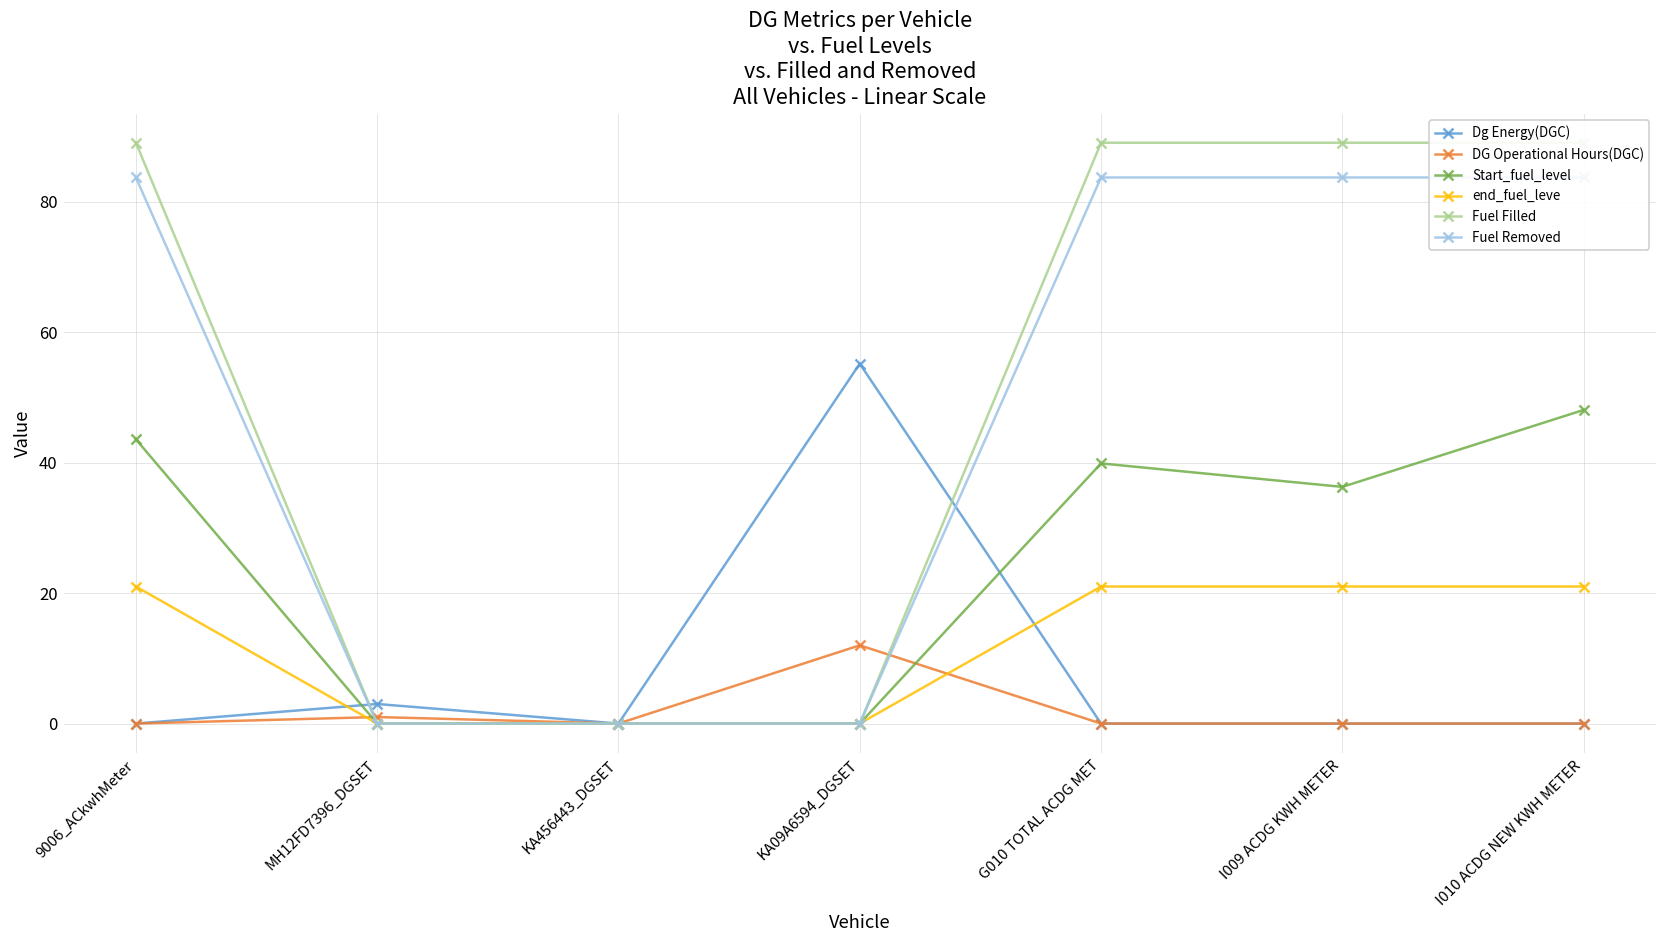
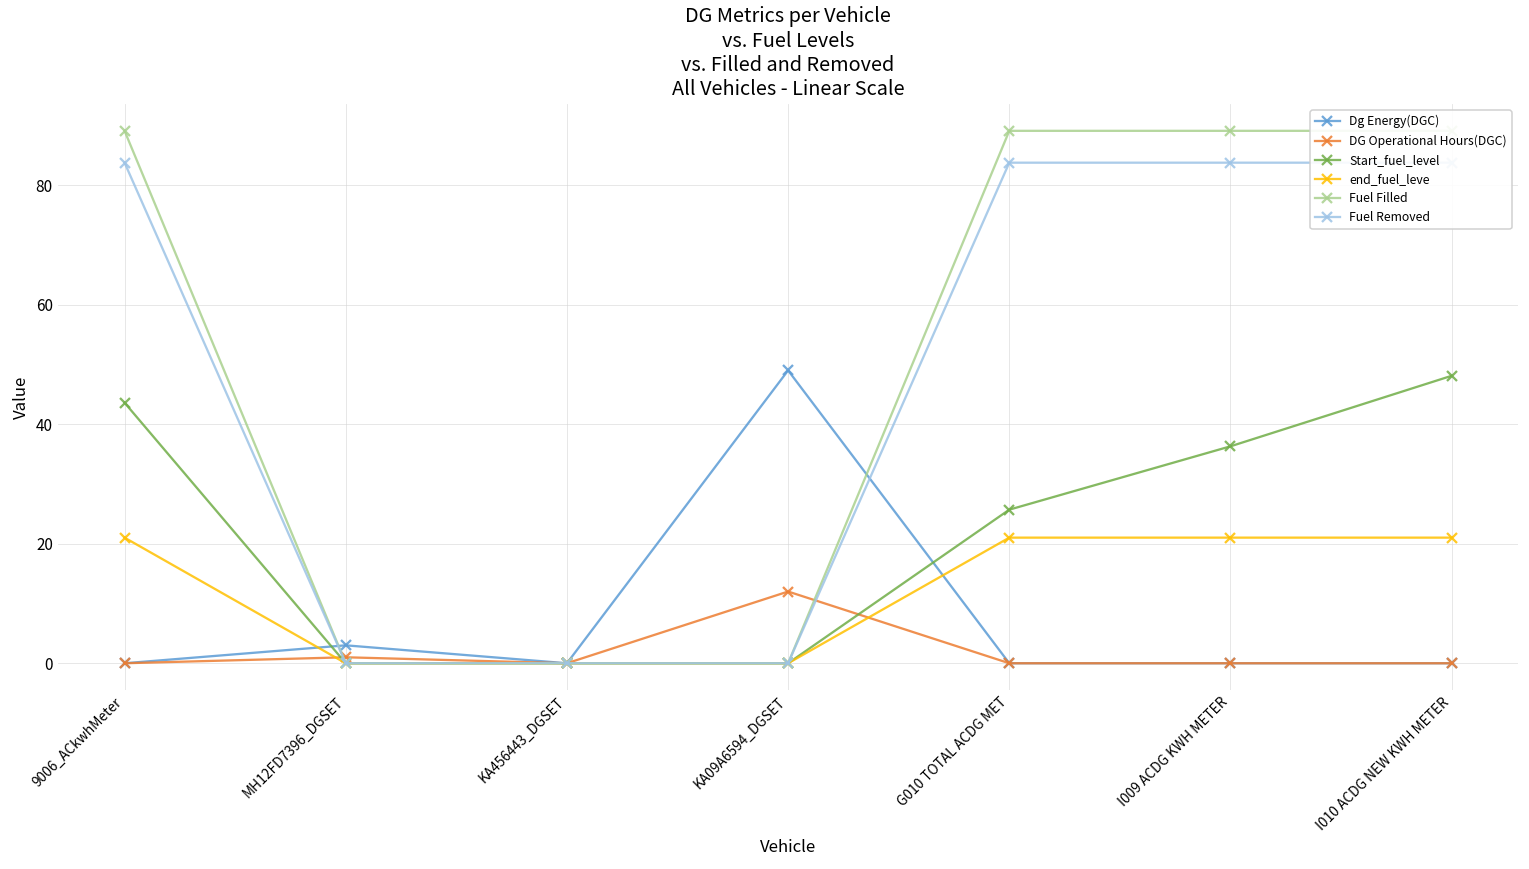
  {
    "Dg Energy(DGC)": {
      "MH12FD7396_DGSET": 3,
-     "KA09A6594_DGSET": 55
+     "KA09A6594_DGSET": 49
    },
    "DG Operational Hours(DGC)": {
      "MH12FD7396_DGSET": 1,
      "KA09A6594_DGSET": 12
    },
    "Start_fuel_level": {
      "9006_ACkwhMeter": 44,
-     "G010 TOTAL ACDG MET": 40,
+     "G010 TOTAL ACDG MET": 26,
      "I009 ACDG KWH METER": 36,
      "I010 ACDG NEW KWH METER": 48
    },
    "end_fuel_leve": {
      "9006_ACkwhMeter": 21,
      "G010 TOTAL ACDG MET": 21,
      "I009 ACDG KWH METER": 21,
      "I010 ACDG NEW KWH METER": 21
    },
    "Fuel Filled": {
      "9006_ACkwhMeter": 89,
      "G010 TOTAL ACDG MET": 89,
      "I009 ACDG KWH METER": 89
    },
    "Fuel Removed": {
      "9006_ACkwhMeter": 84,
      "G010 TOTAL ACDG MET": 84,
      "I009 ACDG KWH METER": 84
    }
  }
